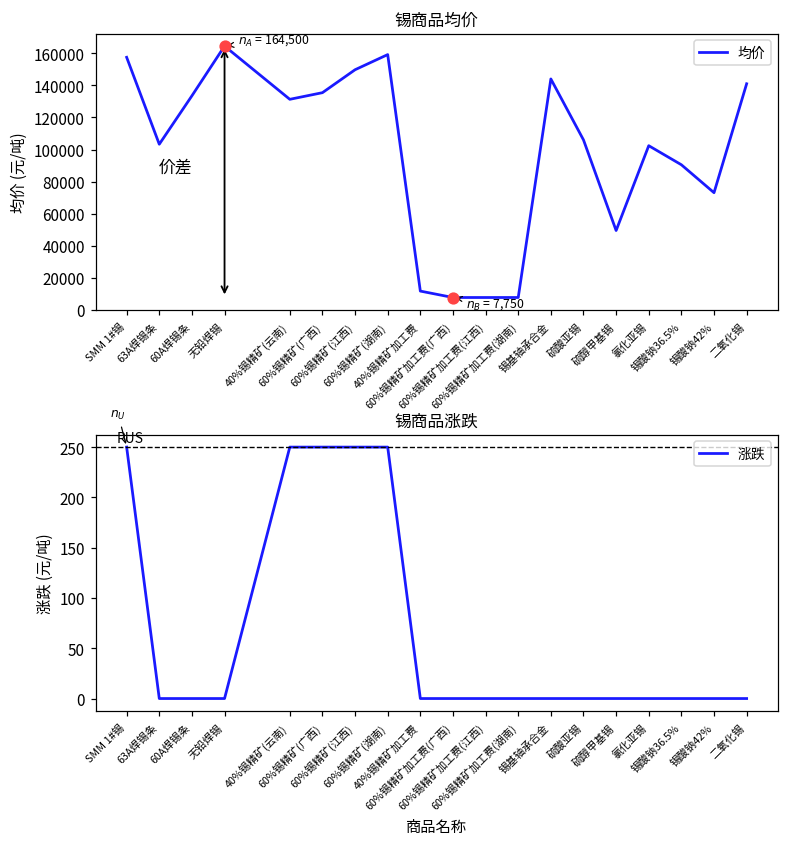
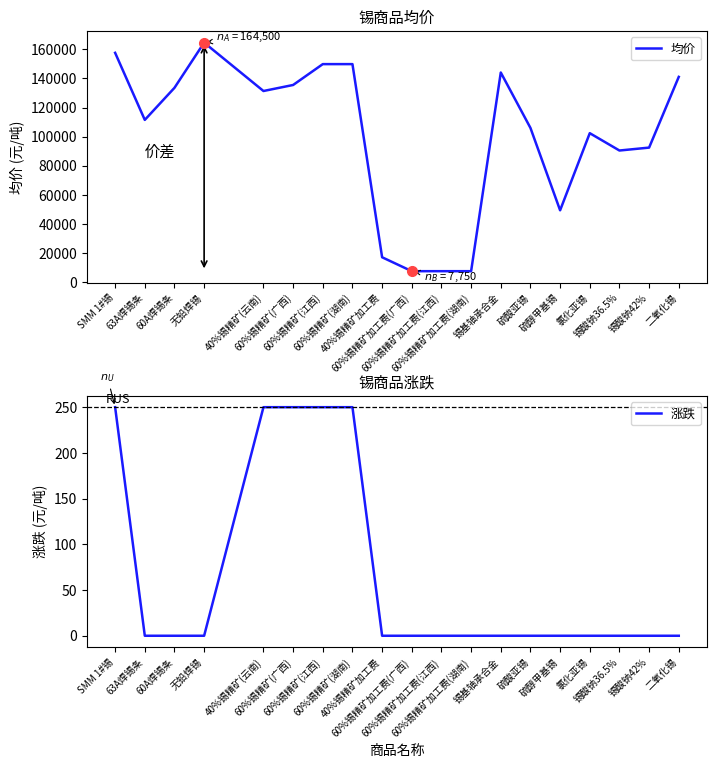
  {
    "锡商品均价": {
      "均价": {
        "SMM 1#锡": 158000,
-       "63A焊锡条": 103000,
+       "63A焊锡条": 112000,
        "60A焊锡条": 133000,
        "40%锡精矿(云南)": 131000,
        "60%锡精矿(广西)": 135000,
        "60%锡精矿(江西)": 150000,
-       "60%锡精矿(湖南)": 159000,
-       "40%锡精矿加工费": 12000,
+       "60%锡精矿(湖南)": 150000,
+       "40%锡精矿加工费": 17000,
        "60%锡精矿加工费(江西)": 8000,
        "60%锡精矿加工费(湖南)": 8000,
        "锡基轴承合金": 144000,
        "硫酸亚锡": 106000,
        "硫醇甲基锡": 50000,
        "氯化亚锡": 102000,
        "锡酸钠36.5%": 91000,
-       "锡酸钠42%": 73000,
+       "锡酸钠42%": 93000,
        "二氧化锡": 141000
      }
    },
    "锡商品涨跌": {
      "SMM 1#锡": 250,
      "63A焊锡条": 0,
      "60A焊锡条": 0,
      "无铅焊锡": 0,
      "40%锡精矿(云南)": 250,
      "60%锡精矿(广西)": 250,
      "60%锡精矿(江西)": 250,
      "60%锡精矿(湖南)": 250,
      "40%锡精矿加工费": 0,
      "60%锡精矿加工费(广西)": 0,
      "60%锡精矿加工费(江西)": 0,
      "60%锡精矿加工费(湖南)": 0,
      "锡基轴承合金": 0,
      "硫酸亚锡": 0,
      "硫醇甲基锡": 0,
      "氯化亚锡": 0,
      "锡酸钠36.5%": 0,
      "锡酸钠42%": 0,
      "二氧化锡": 0
    }
  }
